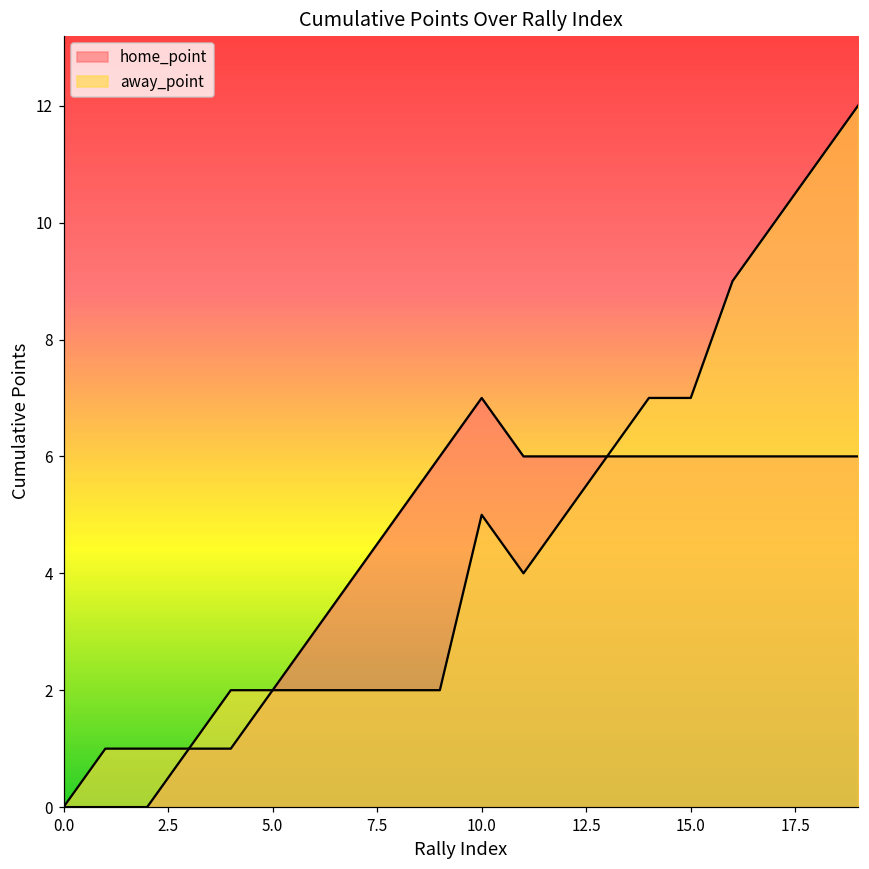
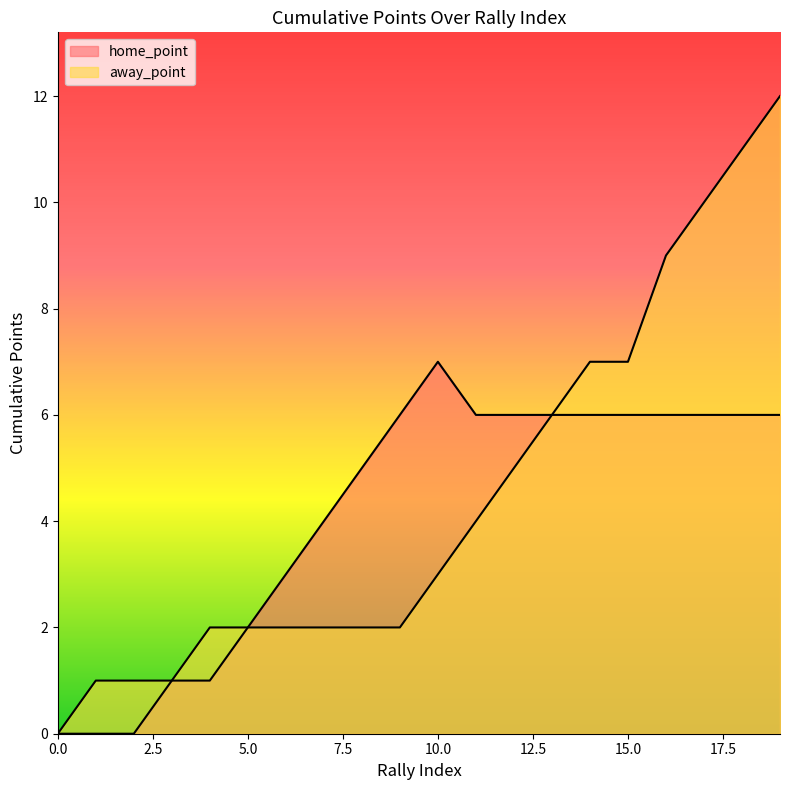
  {
    "home_point": {
      "10.0": 7,
      "15.0": 6
    },
    "away_point": {
-     "10.0": 5,
+     "10.0": 3,
      "15.0": 7
    }
  }
